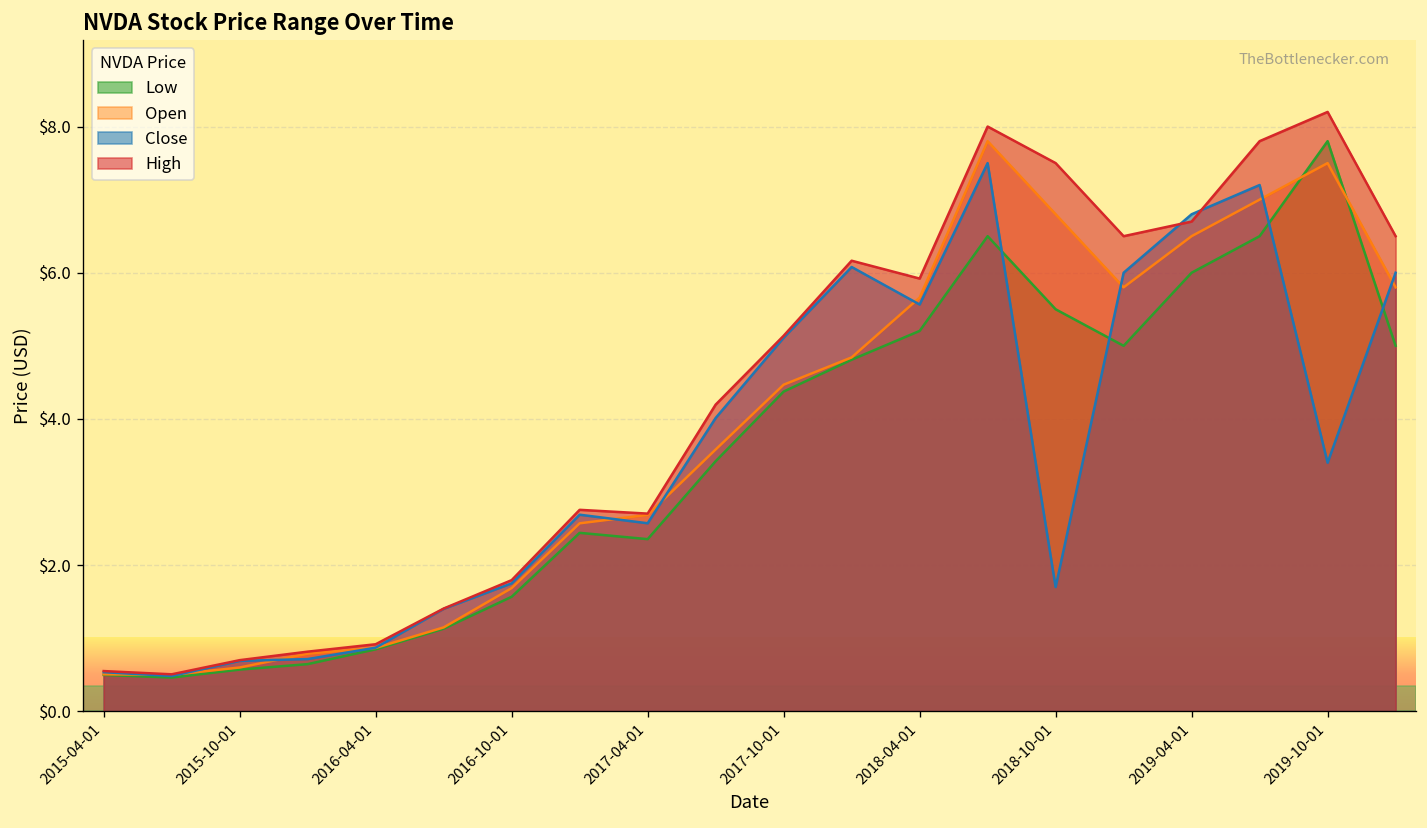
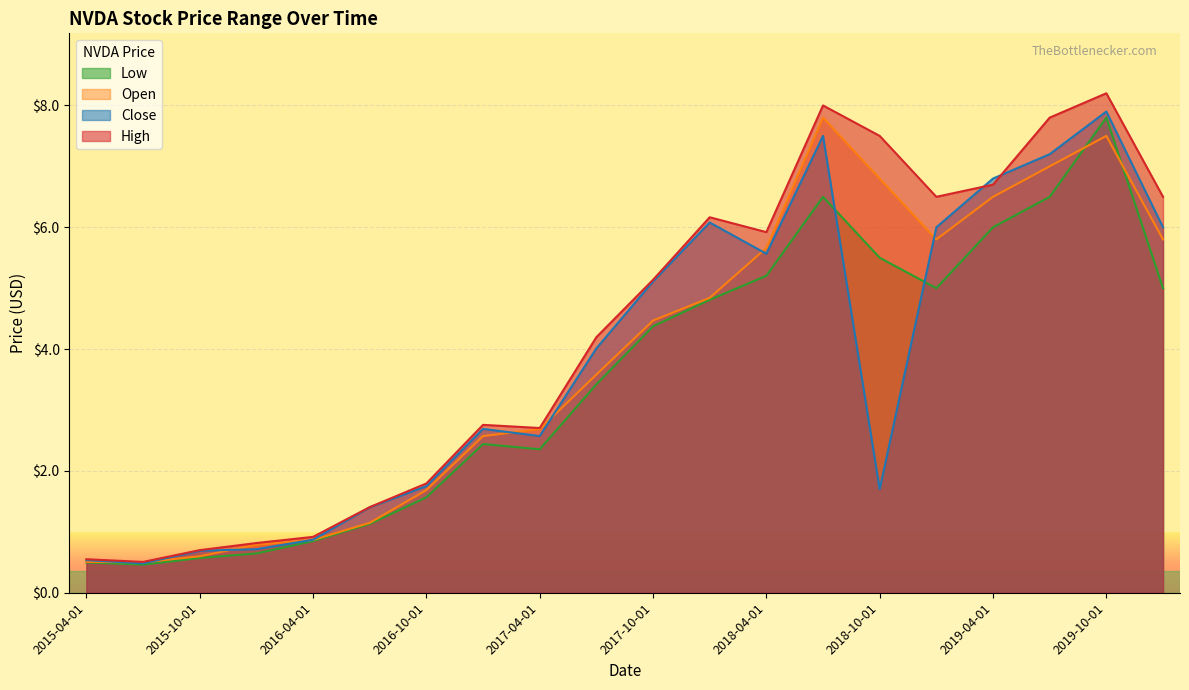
  {
    "Low": {
      "2016-10-01": "$1.6",
      "2017-04-01": "$2.4",
      "2017-10-01": "$4.4",
      "2018-04-01": "$5.2",
      "2018-10-01": "$5.5",
      "2019-04-01": "$6.0",
      "2019-10-01": "$7.8"
    },
    "Open": {
      "2016-10-01": "$1.7",
      "2017-10-01": "$4.5",
      "2018-04-01": "$5.7",
      "2018-10-01": "$6.8",
      "2019-04-01": "$6.5",
      "2019-10-01": "$7.5"
    },
    "Close": {
      "2016-10-01": "$1.8",
      "2017-04-01": "$2.6",
      "2018-04-01": "$5.6",
      "2018-10-01": "$1.7",
      "2019-04-01": "$6.8",
-     "2019-10-01": "$3.4"
+     "2019-10-01": "$7.9"
    },
    "High": {
      "2016-04-01": "$0.9",
      "2016-10-01": "$1.8",
      "2018-04-01": "$5.9",
      "2018-10-01": "$7.5",
      "2019-04-01": "$6.7",
      "2019-10-01": "$8.2"
    }
  }
